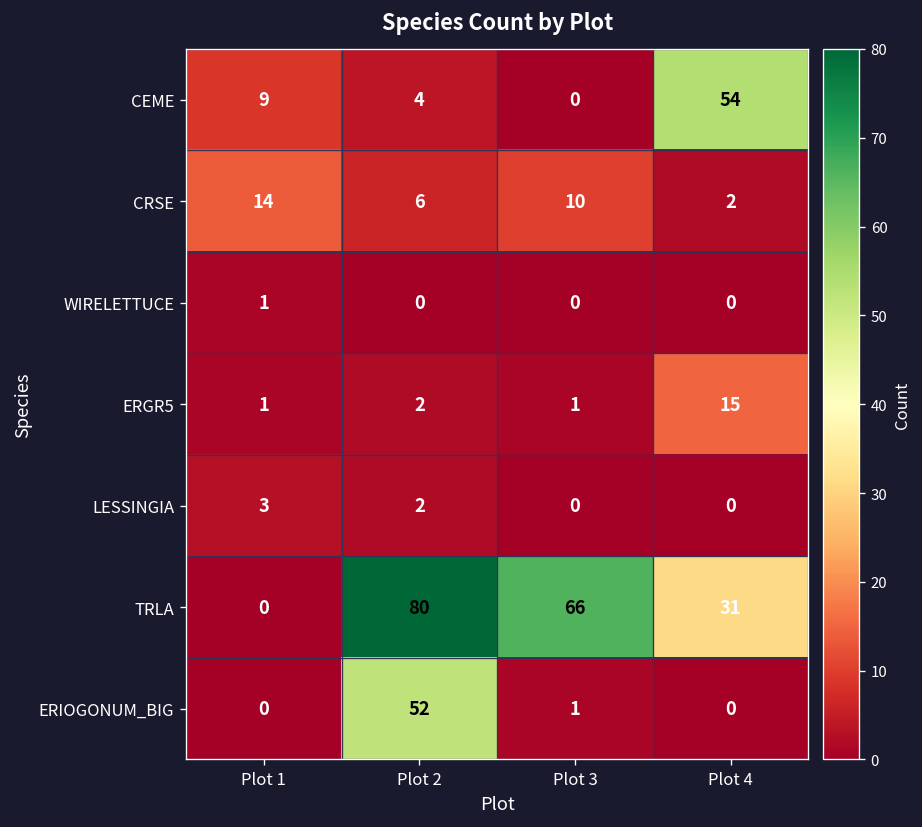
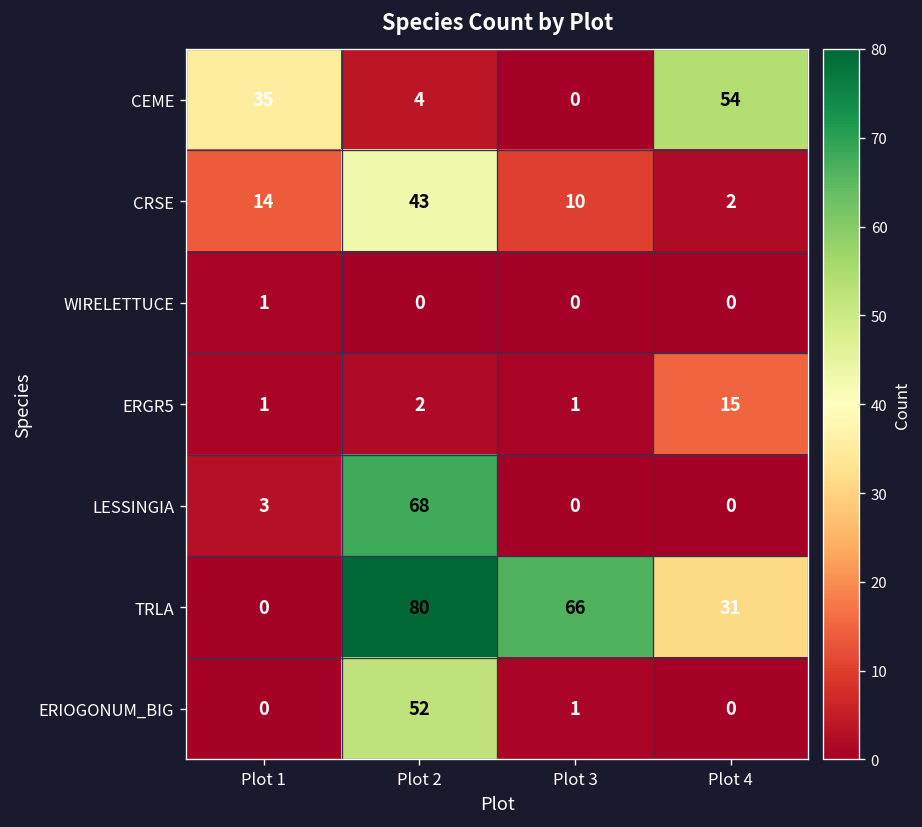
  {
    "CEME": {
-     "Plot 1": 9,
+     "Plot 1": 35,
      "Plot 2": 4,
      "Plot 3": 0,
      "Plot 4": 54
    },
    "CRSE": {
      "Plot 1": 14,
-     "Plot 2": 6,
+     "Plot 2": 43,
      "Plot 3": 10,
      "Plot 4": 2
    },
    "WIRELETTUCE": {
      "Plot 1": 1,
      "Plot 2": 0,
      "Plot 3": 0,
      "Plot 4": 0
    },
    "ERGR5": {
      "Plot 1": 1,
      "Plot 2": 2,
      "Plot 3": 1,
      "Plot 4": 15
    },
    "LESSINGIA": {
      "Plot 1": 3,
-     "Plot 2": 2,
+     "Plot 2": 68,
      "Plot 3": 0,
      "Plot 4": 0
    },
    "TRLA": {
      "Plot 1": 0,
      "Plot 2": 80,
      "Plot 3": 66,
      "Plot 4": 31
    },
    "ERIOGONUM_BIG": {
      "Plot 1": 0,
      "Plot 2": 52,
      "Plot 3": 1,
      "Plot 4": 0
    }
  }
